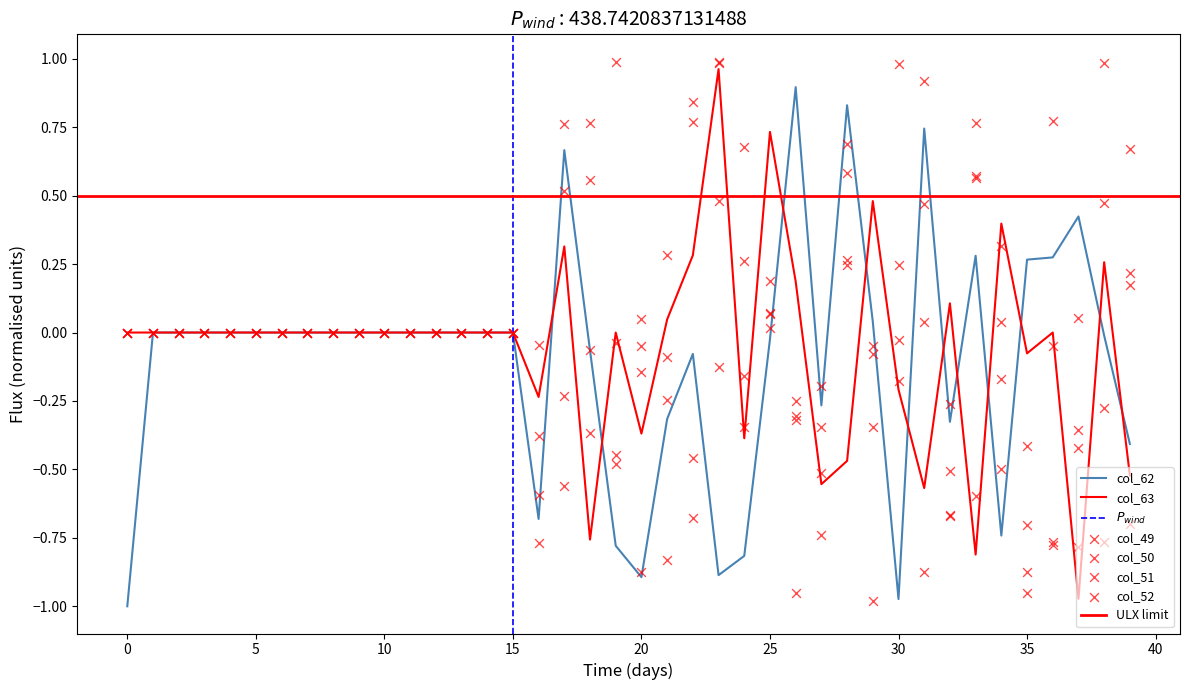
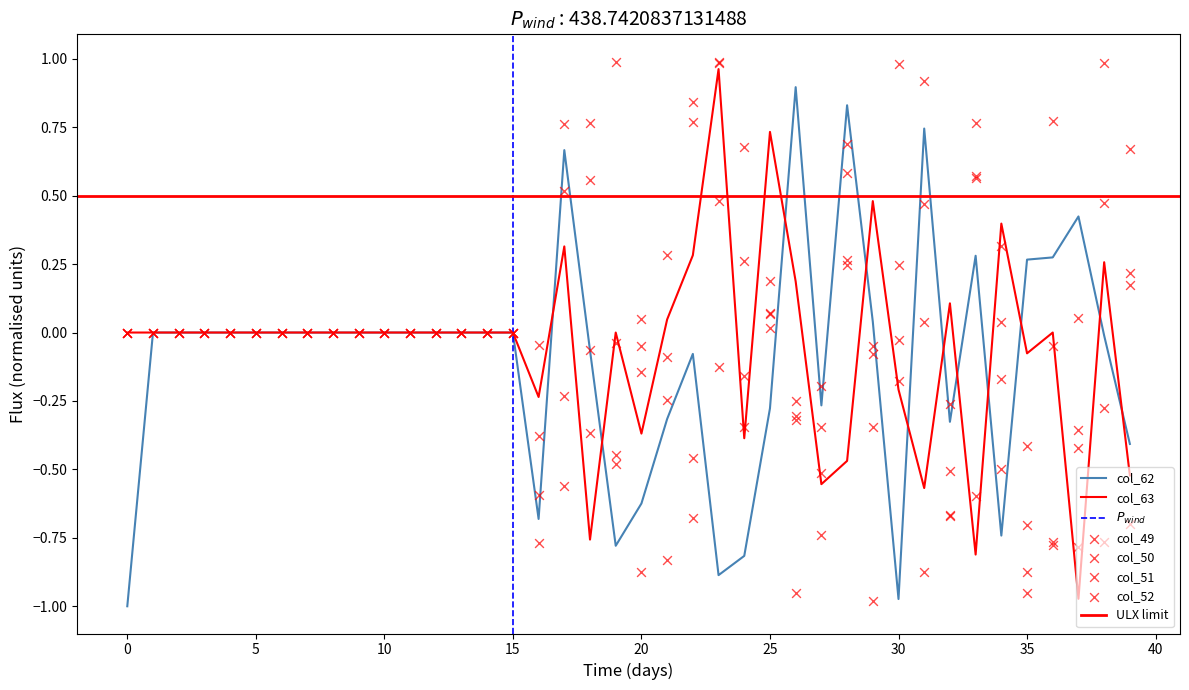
  {
    "col_62": {
      "0": -1.00,
-     "20": -0.89,
-     "25": -0.02,
+     "20": -0.62,
+     "25": -0.28,
      "30": -0.97,
      "35": 0.27
    }
  }
